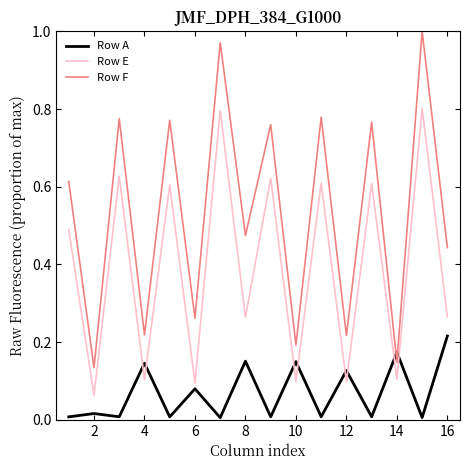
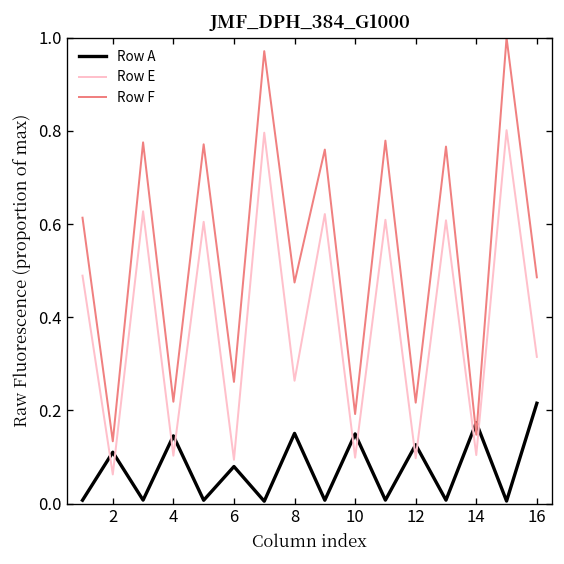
  {
    "Row A": {
-     "2": 0.02,
+     "2": 0.11,
      "4": 0.15,
      "6": 0.08,
      "8": 0.15,
      "10": 0.15,
      "12": 0.13,
      "14": 0.17,
      "16": 0.22
    },
    "Row E": {
      "2": 0.06,
      "4": 0.10,
      "6": 0.09,
      "8": 0.26,
      "10": 0.10,
      "12": 0.10,
      "14": 0.10,
-     "16": 0.26
+     "16": 0.32
    },
    "Row F": {
      "2": 0.13,
      "4": 0.22,
      "6": 0.26,
      "8": 0.47,
      "10": 0.19,
      "12": 0.22,
      "14": 0.15,
-     "16": 0.44
+     "16": 0.49
    }
  }
